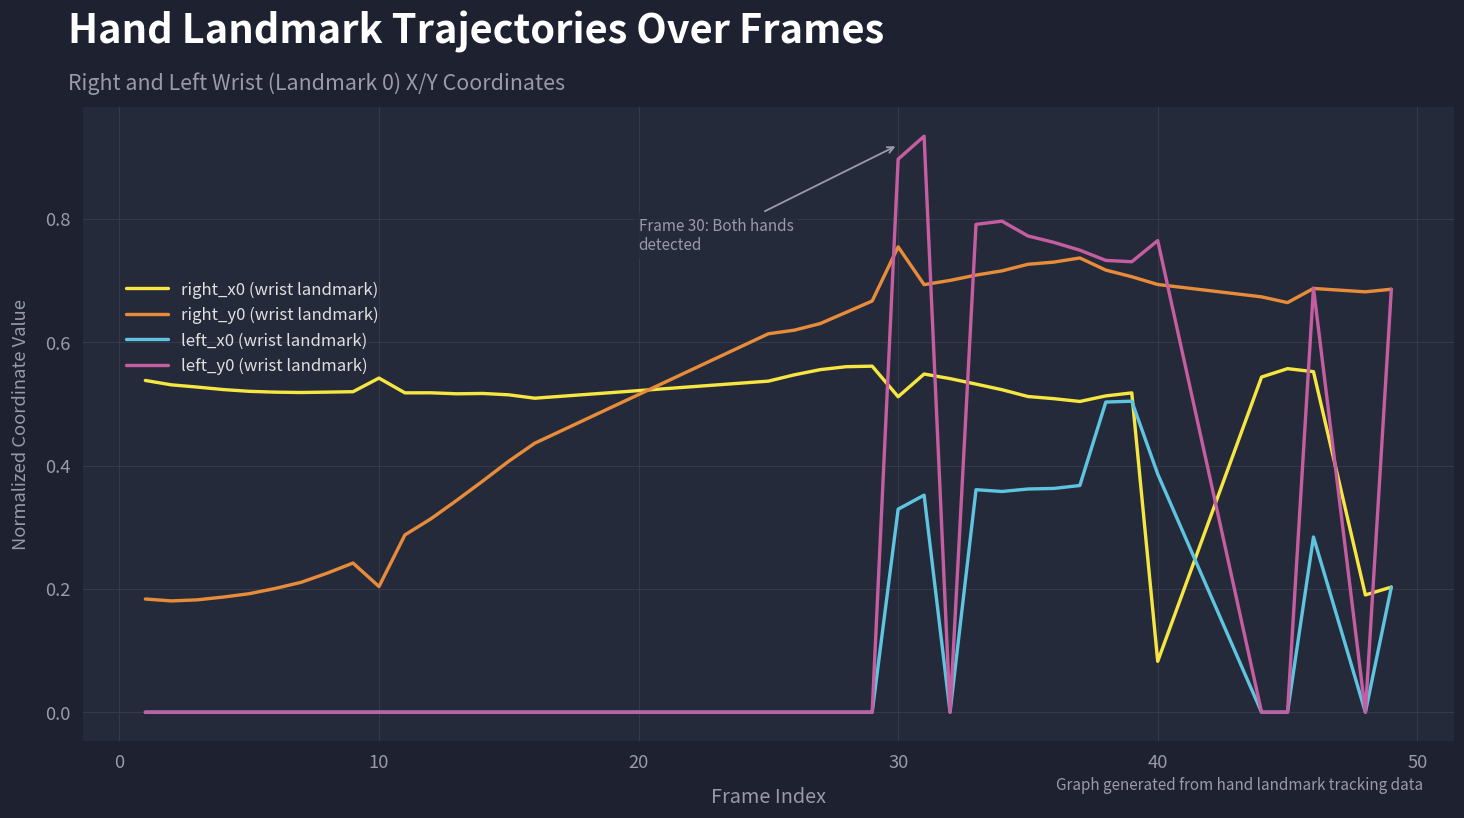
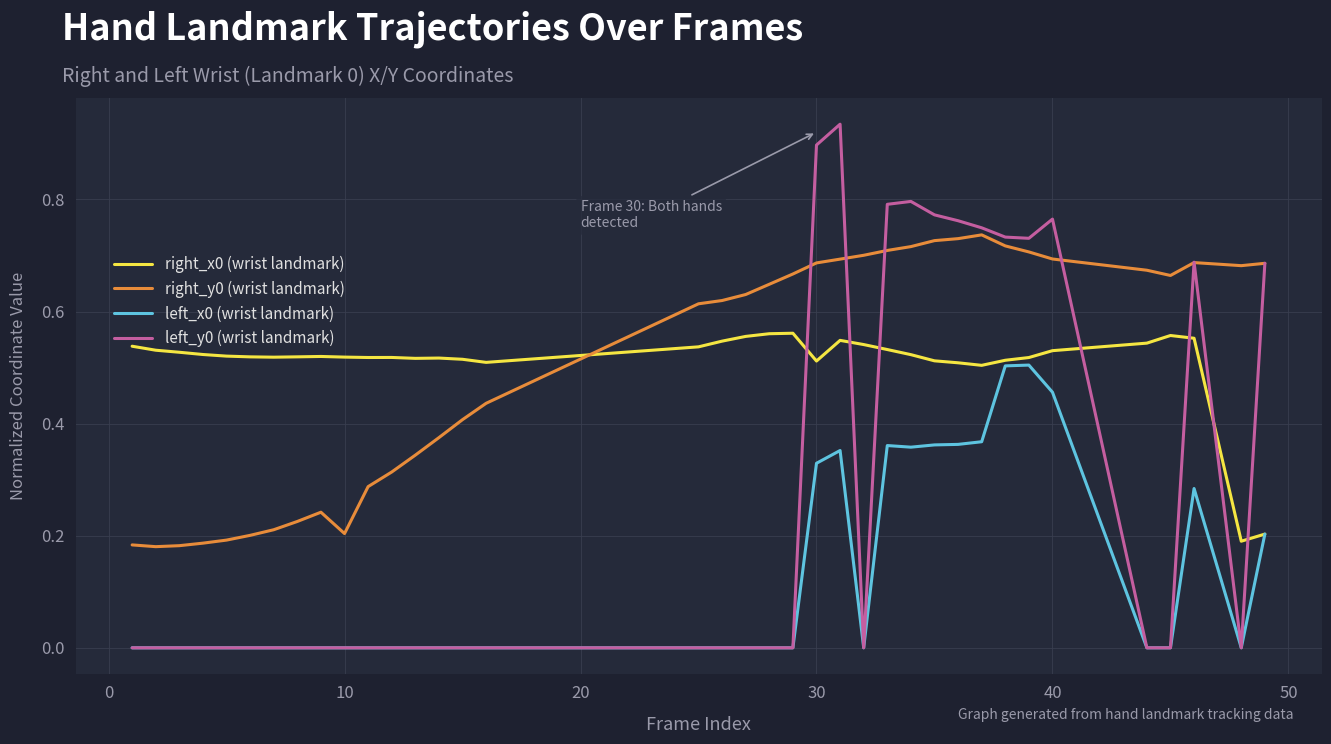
  {
    "right_x0 (wrist landmark)": {
-     "10": 0.54,
+     "10": 0.52,
      "30": 0.51,
-     "40": 0.08
+     "40": 0.53
    },
    "right_y0 (wrist landmark)": {
      "10": 0.20,
-     "30": 0.75,
+     "30": 0.69,
      "40": 0.69
    },
    "left_x0 (wrist landmark)": {
      "30": 0.33,
-     "40": 0.39
+     "40": 0.46
    },
    "left_y0 (wrist landmark)": {
      "40": 0.76
    }
  }
